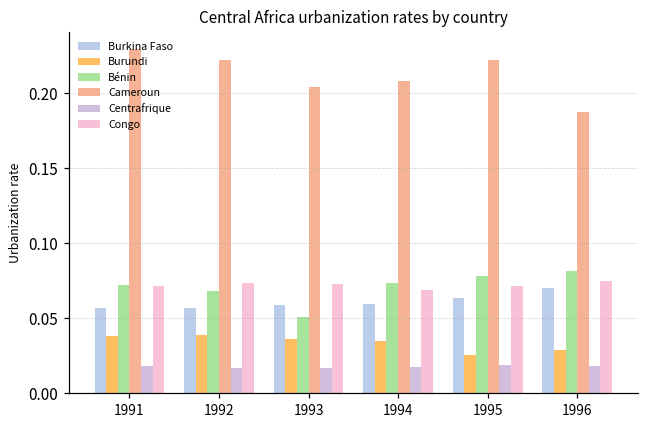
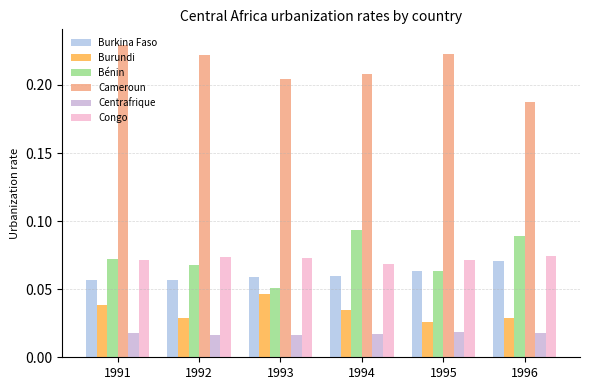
  {
    "Burundi": {
      "1991": 0.038,
-     "1992": 0.039,
-     "1993": 0.036,
+     "1992": 0.029,
+     "1993": 0.047,
      "1994": 0.035,
      "1995": 0.026,
      "1996": 0.029
    },
    "Bénin": {
      "1991": 0.072,
      "1992": 0.068,
      "1993": 0.051,
-     "1994": 0.073,
-     "1995": 0.078,
-     "1996": 0.081
+     "1994": 0.093,
+     "1995": 0.063,
+     "1996": 0.089
    },
    "Cameroun": {
      "1991": 0.229,
      "1992": 0.222,
      "1993": 0.204,
      "1994": 0.208,
      "1995": 0.223,
      "1996": 0.187
    }
  }
